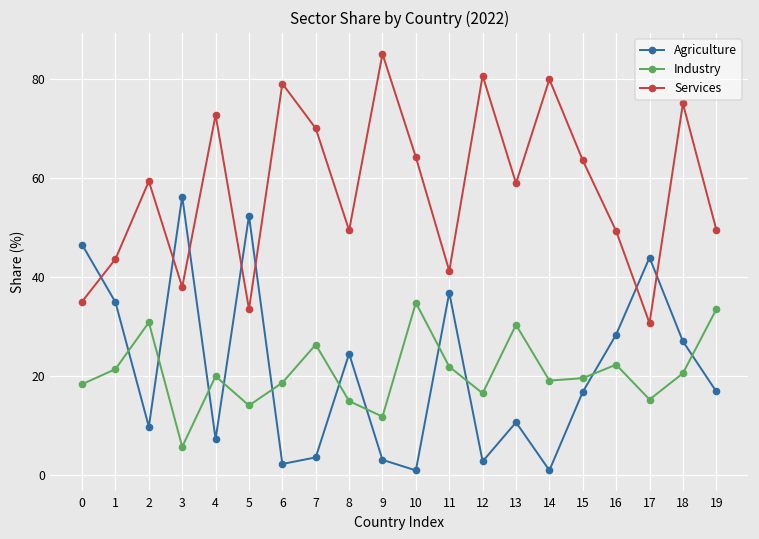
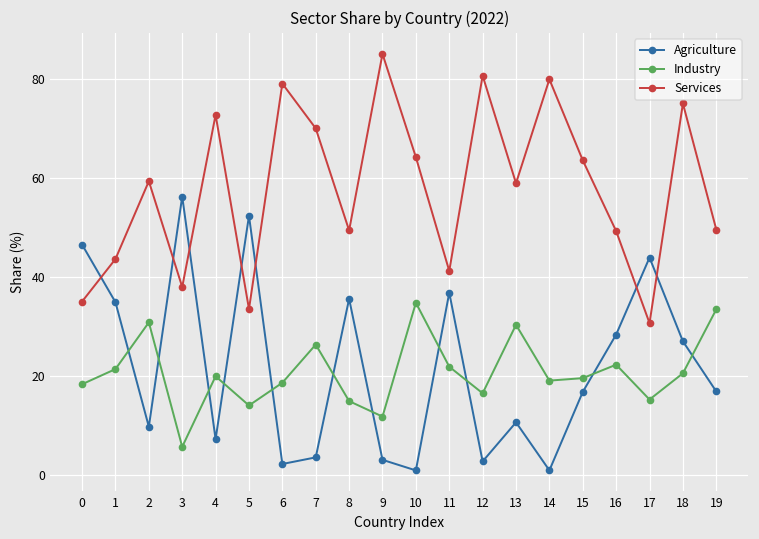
  {
    "Agriculture": {
      "0": 47,
      "1": 35,
      "2": 10,
      "3": 56,
      "4": 7,
      "5": 52,
      "6": 2,
      "7": 4,
-     "8": 25,
+     "8": 36,
      "9": 3,
      "10": 1,
      "11": 37,
      "12": 3,
      "13": 11,
      "14": 1,
      "15": 17,
      "16": 28,
      "17": 44,
      "18": 27,
      "19": 17
    },
    "Industry": {
      "0": 18,
      "1": 21,
      "2": 31,
      "3": 6,
      "4": 20,
      "5": 14,
      "6": 19,
      "7": 26,
      "8": 15,
      "9": 12,
      "10": 35,
      "11": 22,
      "12": 17,
      "13": 30,
      "14": 19,
      "15": 20,
      "16": 22,
      "17": 15,
      "18": 21,
      "19": 33
    },
    "Services": {
      "0": 35,
      "1": 44,
      "2": 59,
      "3": 38,
      "4": 73,
      "5": 34,
      "6": 79,
      "7": 70,
      "8": 49,
      "9": 85,
      "10": 64,
      "11": 41,
      "12": 81,
      "13": 59,
      "14": 80,
      "15": 64,
      "16": 49,
      "17": 31,
      "18": 75,
      "19": 50
    }
  }
